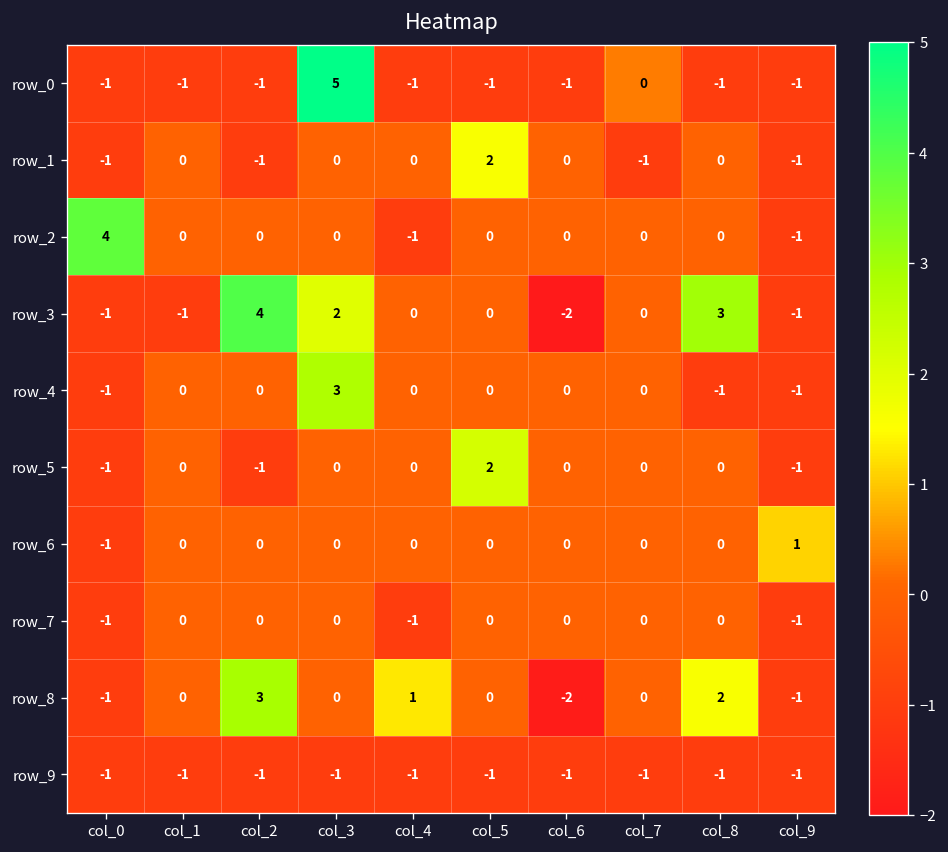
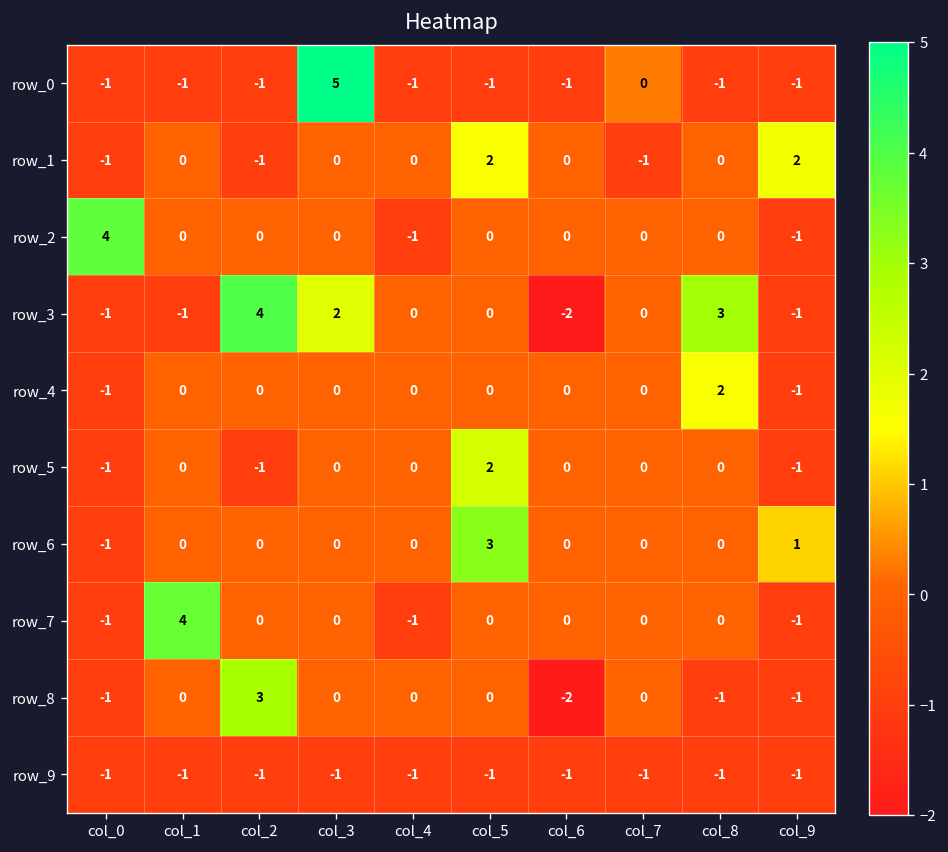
  {
    "row_0": {
      "col_0": -1,
      "col_1": -1,
      "col_2": -1,
      "col_3": 5,
      "col_4": -1,
      "col_5": -1,
      "col_6": -1,
      "col_7": 0,
      "col_8": -1,
      "col_9": -1
    },
    "row_1": {
      "col_0": -1,
      "col_1": 0,
      "col_2": -1,
      "col_3": 0,
      "col_4": 0,
      "col_5": 2,
      "col_6": 0,
      "col_7": -1,
      "col_8": 0,
-     "col_9": -1
+     "col_9": 2
    },
    "row_2": {
      "col_0": 4,
      "col_1": 0,
      "col_2": 0,
      "col_3": 0,
      "col_4": -1,
      "col_5": 0,
      "col_6": 0,
      "col_7": 0,
      "col_8": 0,
      "col_9": -1
    },
    "row_3": {
      "col_0": -1,
      "col_1": -1,
      "col_2": 4,
      "col_3": 2,
      "col_4": 0,
      "col_5": 0,
      "col_6": -2,
      "col_7": 0,
      "col_8": 3,
      "col_9": -1
    },
    "row_4": {
      "col_0": -1,
      "col_1": 0,
      "col_2": 0,
-     "col_3": 3,
+     "col_3": 0,
      "col_4": 0,
      "col_5": 0,
      "col_6": 0,
      "col_7": 0,
-     "col_8": -1,
+     "col_8": 2,
      "col_9": -1
    },
    "row_5": {
      "col_0": -1,
      "col_1": 0,
      "col_2": -1,
      "col_3": 0,
      "col_4": 0,
      "col_5": 2,
      "col_6": 0,
      "col_7": 0,
      "col_8": 0,
      "col_9": -1
    },
    "row_6": {
      "col_0": -1,
      "col_1": 0,
      "col_2": 0,
      "col_3": 0,
      "col_4": 0,
-     "col_5": 0,
+     "col_5": 3,
      "col_6": 0,
      "col_7": 0,
      "col_8": 0,
      "col_9": 1
    },
    "row_7": {
      "col_0": -1,
-     "col_1": 0,
+     "col_1": 4,
      "col_2": 0,
      "col_3": 0,
      "col_4": -1,
      "col_5": 0,
      "col_6": 0,
      "col_7": 0,
      "col_8": 0,
      "col_9": -1
    },
    "row_8": {
      "col_0": -1,
      "col_1": 0,
      "col_2": 3,
      "col_3": 0,
-     "col_4": 1,
+     "col_4": 0,
      "col_5": 0,
      "col_6": -2,
      "col_7": 0,
-     "col_8": 2,
+     "col_8": -1,
      "col_9": -1
    },
    "row_9": {
      "col_0": -1,
      "col_1": -1,
      "col_2": -1,
      "col_3": -1,
      "col_4": -1,
      "col_5": -1,
      "col_6": -1,
      "col_7": -1,
      "col_8": -1,
      "col_9": -1
    }
  }
